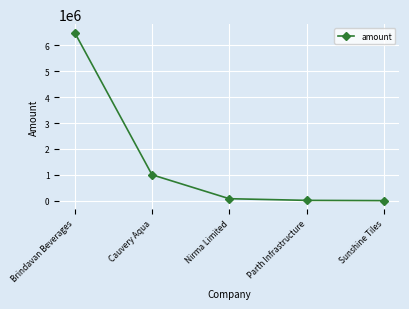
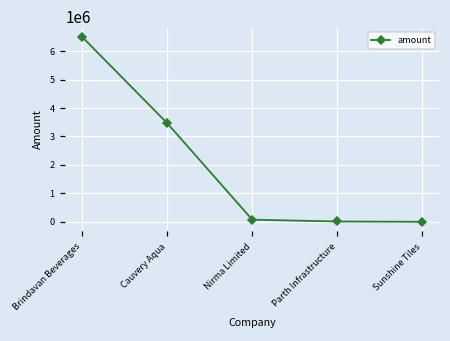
  {
    "Brindavan Beverages": 6500000,
-   "Cauvery Aqua": 1000000,
+   "Cauvery Aqua": 3500000,
    "Nirma Limited": 100000,
    "Parth Infrastructure": 0,
    "Sunshine Tiles": 0
  }
